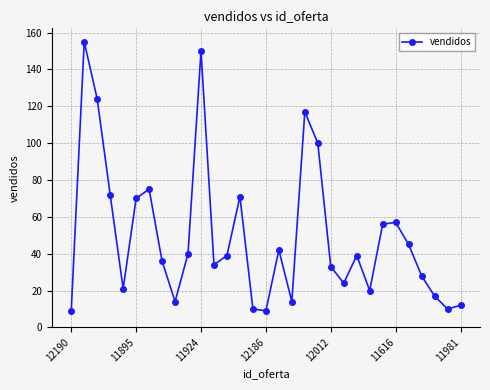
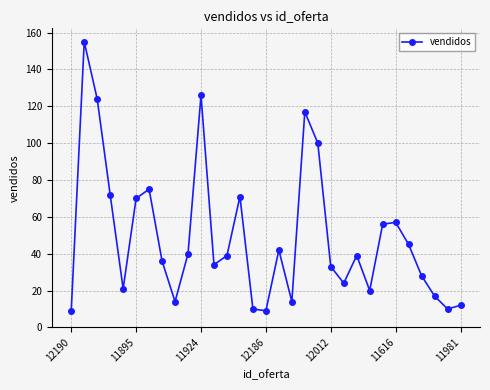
  {
    "12190": 9,
    "11895": 70,
-   "11924": 150,
+   "11924": 126,
    "12186": 9,
    "12012": 33,
    "11616": 57,
    "11981": 12
  }
